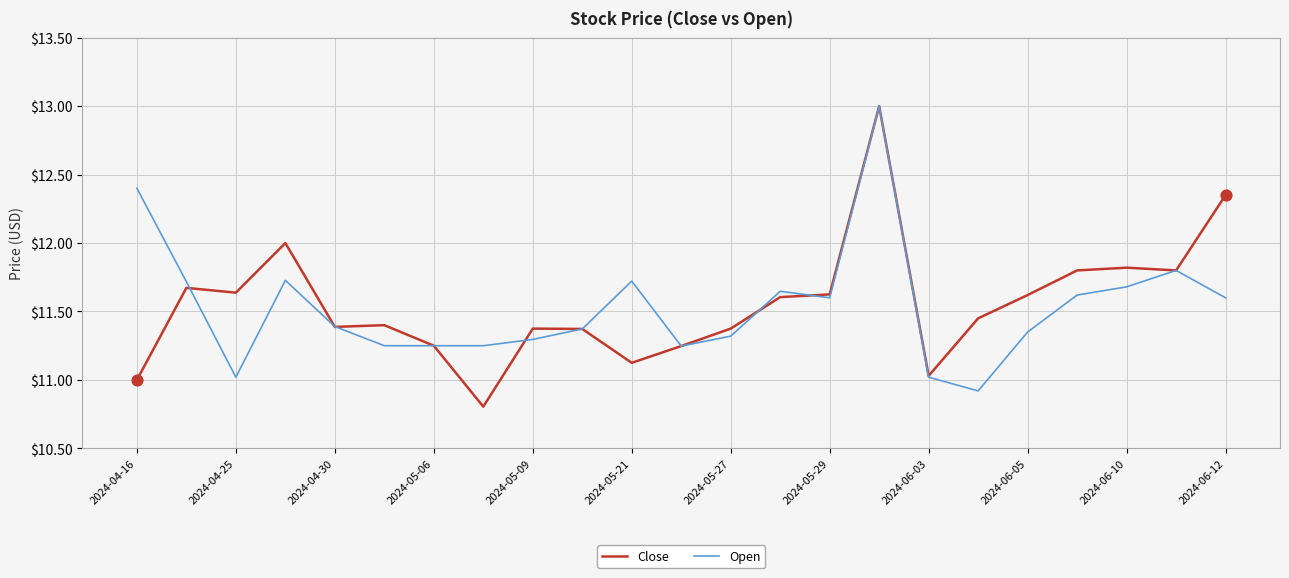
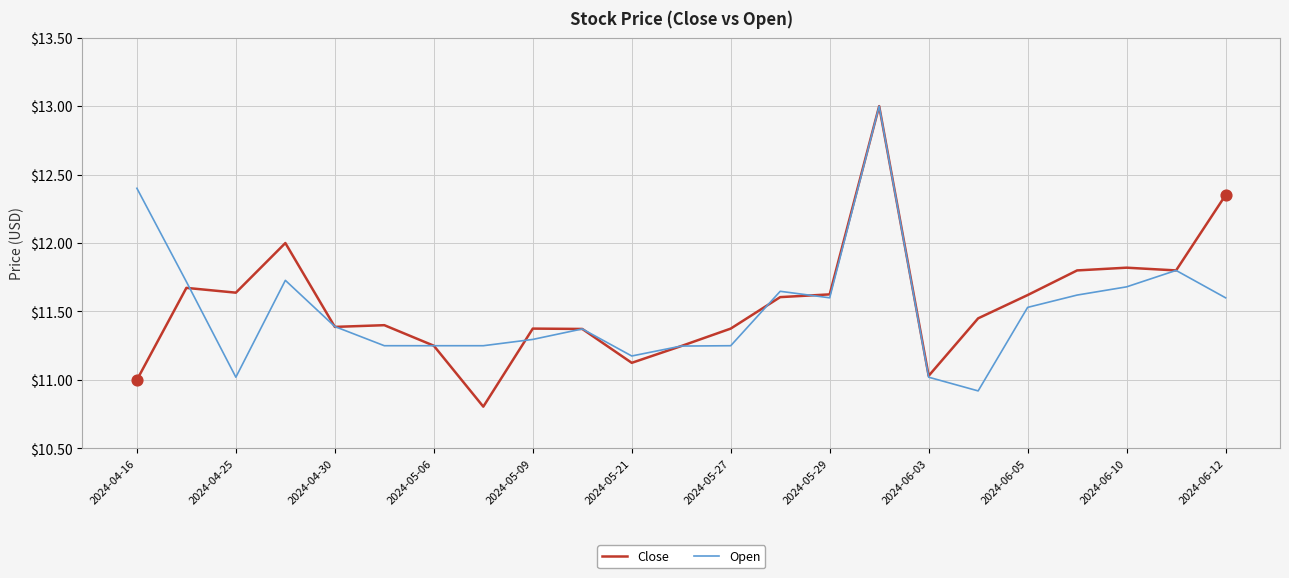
  {
    "Open": {
      "2024-04-16": "$12.40",
      "2024-04-25": "$11.02",
      "2024-05-09": "$11.30",
-     "2024-05-21": "$11.72",
-     "2024-05-27": "$11.32",
+     "2024-05-21": "$11.18",
+     "2024-05-27": "$11.25",
      "2024-05-29": "$11.60",
-     "2024-06-05": "$11.35",
+     "2024-06-05": "$11.53",
      "2024-06-10": "$11.68",
      "2024-06-12": "$11.60"
    }
  }
